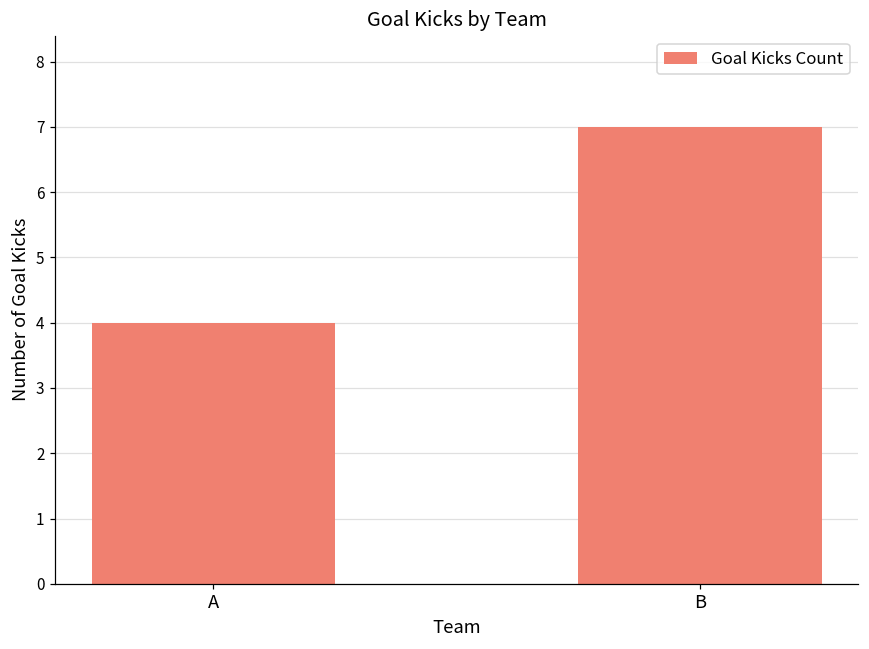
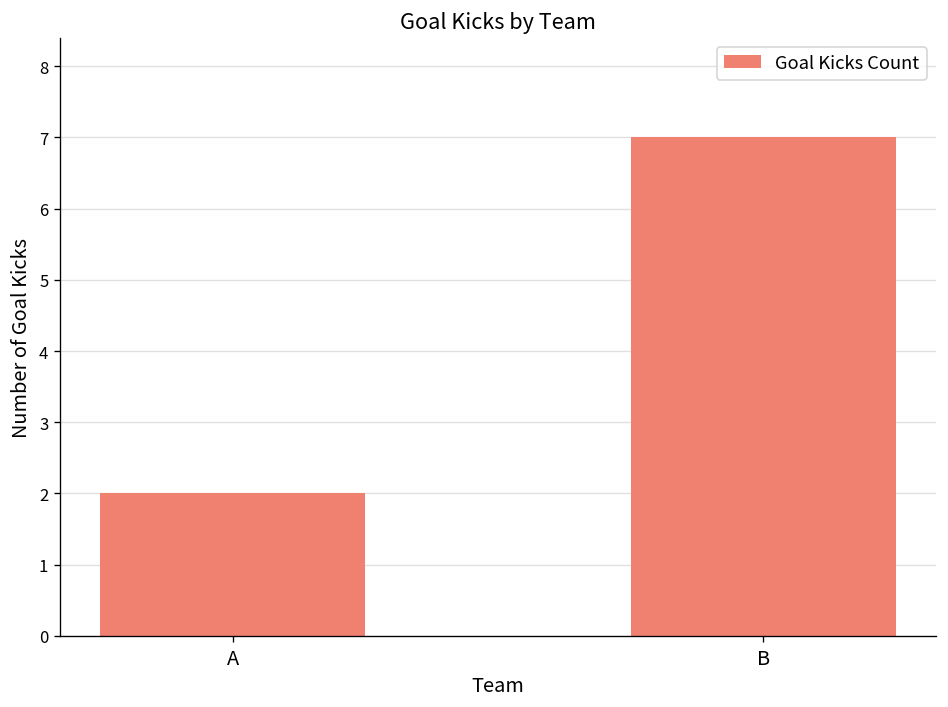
  {
-   "A": 4,
+   "A": 2,
    "B": 7
  }
